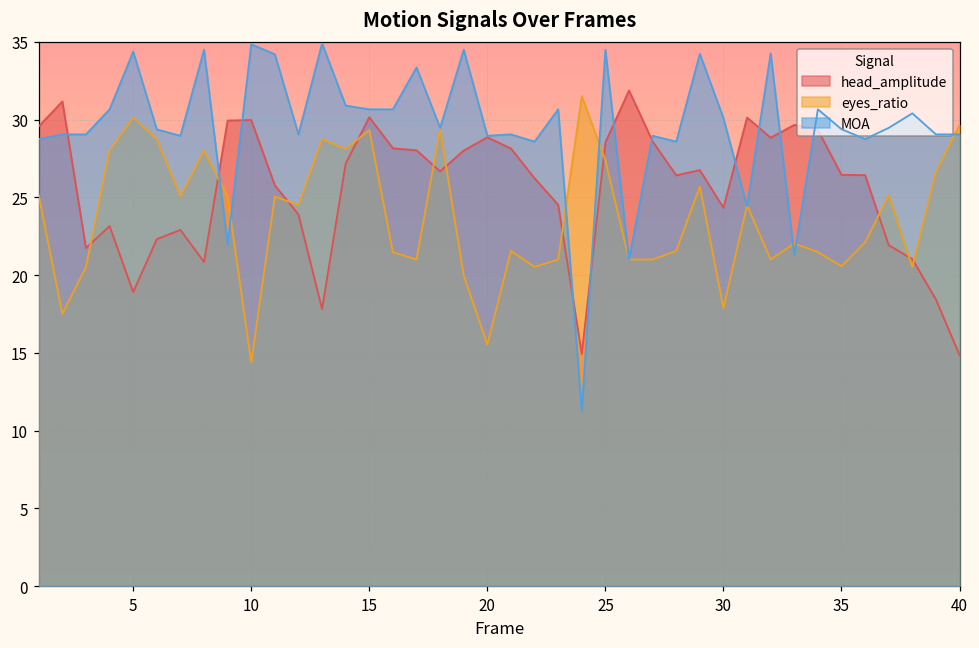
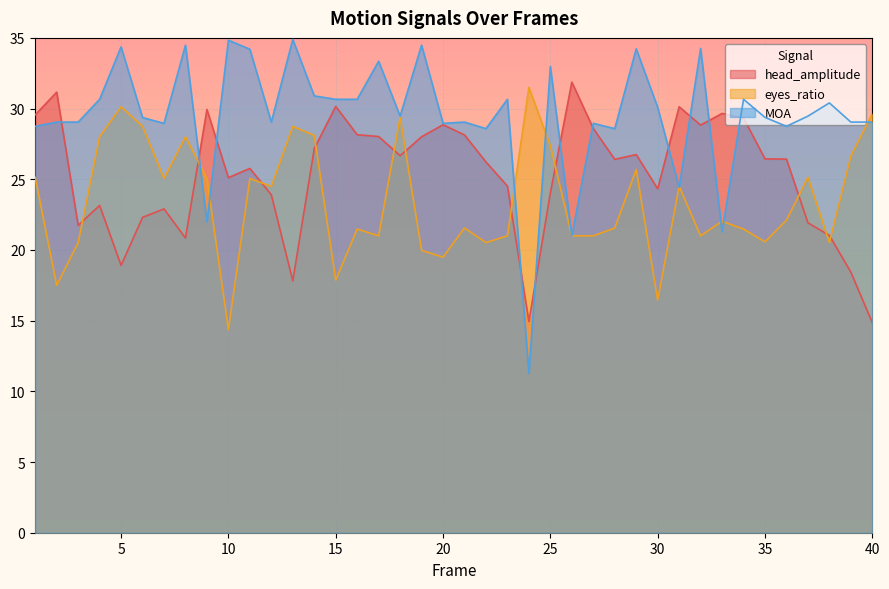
  {
    "head_amplitude": {
      "5": 18.9,
-     "10": 30.0,
+     "10": 25.1,
      "15": 30.2,
-     "25": 28.5,
+     "25": 24.0,
      "30": 24.3,
      "35": 26.4,
      "40": 14.9
    },
    "eyes_ratio": {
      "5": 30.1,
      "10": 14.4,
-     "15": 29.3,
-     "20": 15.5,
+     "15": 17.9,
+     "20": 19.5,
      "25": 27.4,
-     "30": 17.9,
+     "30": 16.5,
      "35": 20.6,
      "40": 29.6
    },
    "MOA": {
      "5": 34.4,
      "10": 34.8,
      "15": 30.7,
-     "25": 34.5,
+     "25": 33.0,
      "30": 30.1,
      "40": 29.0
    }
  }
